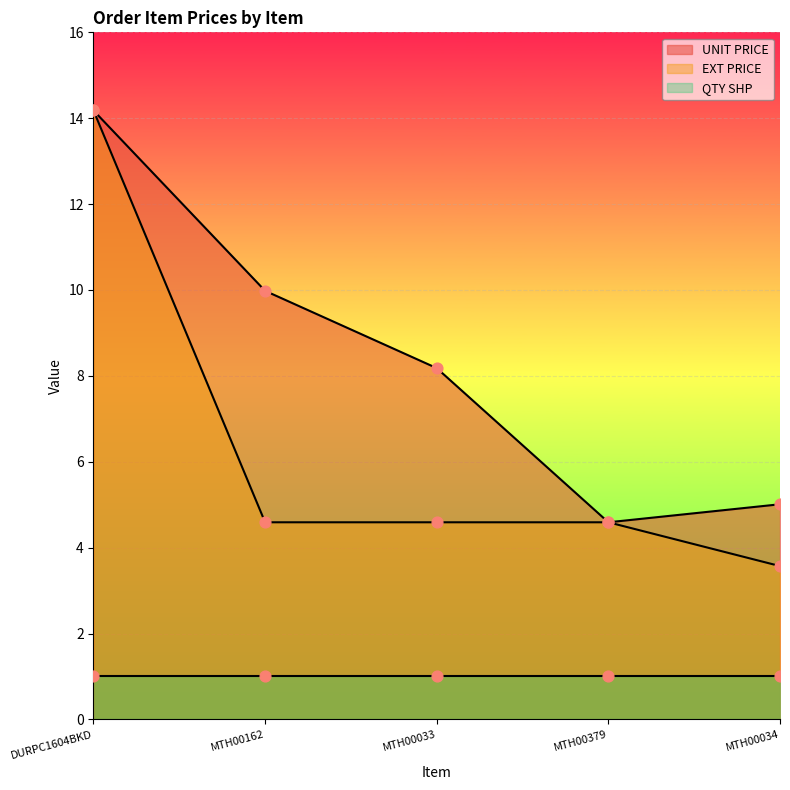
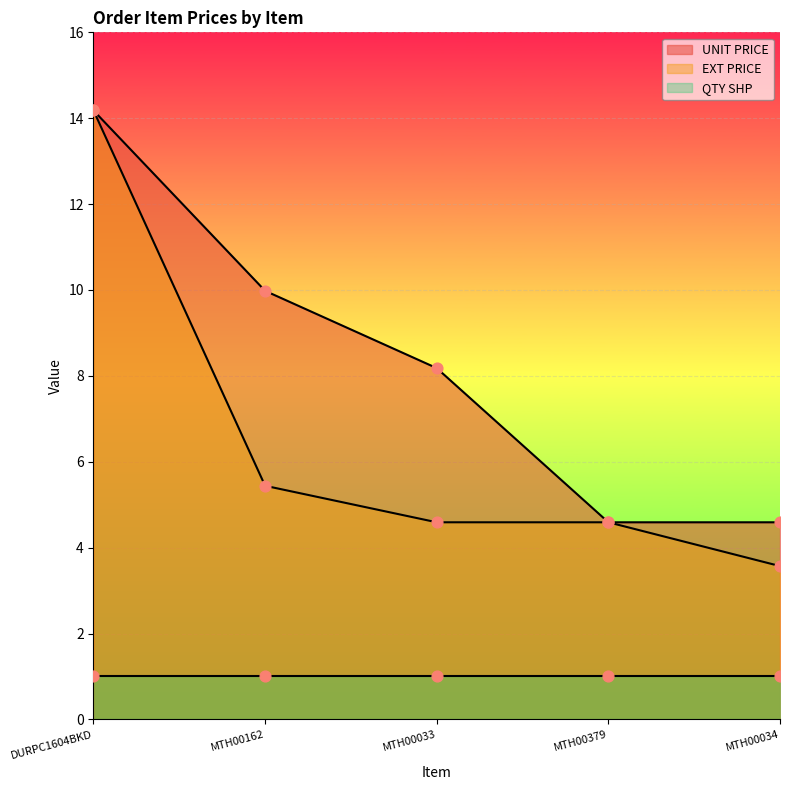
  {
    "UNIT PRICE": {
      "MTH00162": 10.0,
      "MTH00033": 8.2,
-     "MTH00034": 5.0
+     "MTH00034": 4.6
    },
    "EXT PRICE": {
-     "MTH00162": 4.6,
+     "MTH00162": 5.4,
      "MTH00033": 4.6,
      "MTH00034": 3.6
    },
    "QTY SHP": {
      "DURPC1604BKD": 1.0,
      "MTH00162": 1.0,
      "MTH00033": 1.0,
      "MTH00379": 1.0,
      "MTH00034": 1.0
    }
  }
